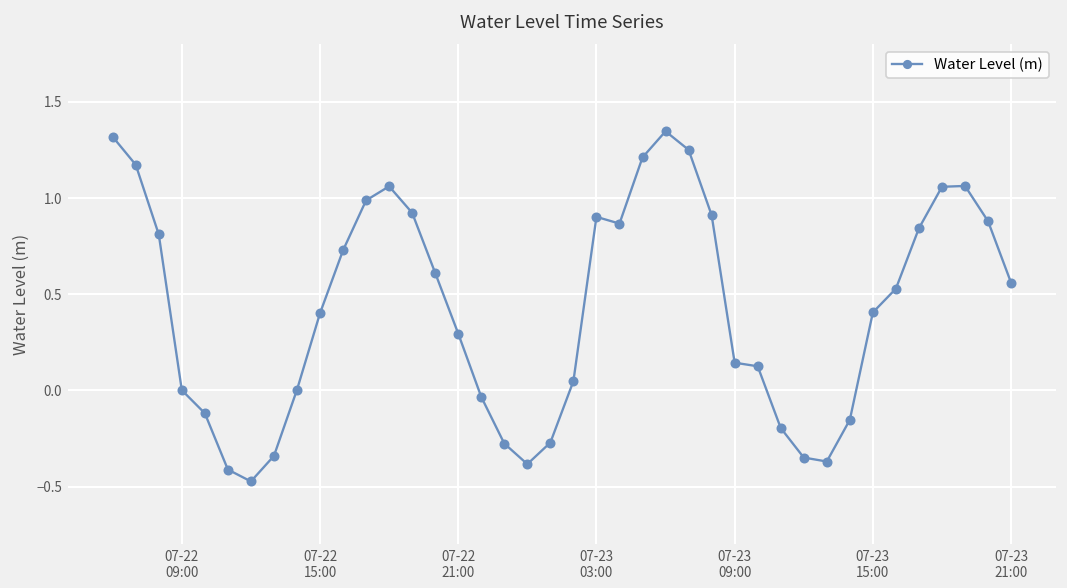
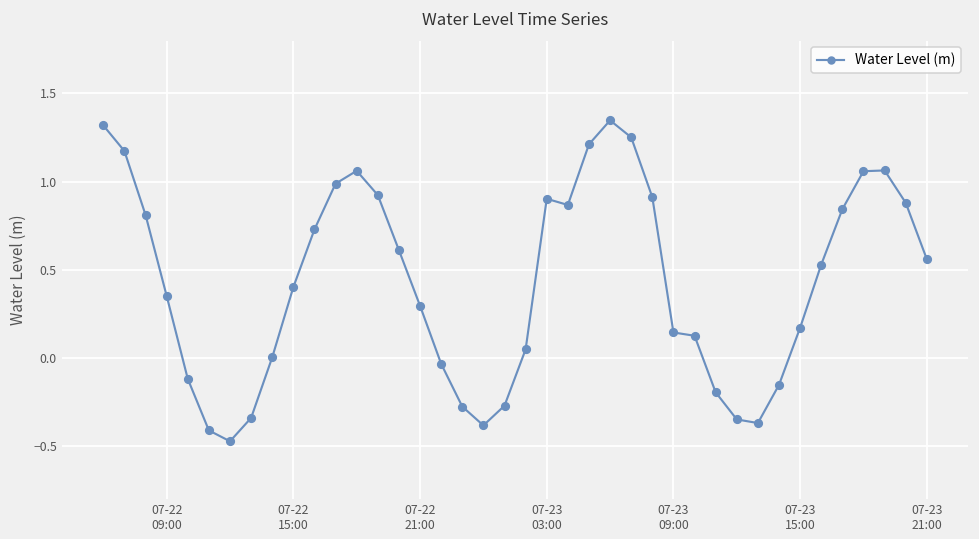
  {
-   "07-22 09:00": 0.00,
+   "07-22 09:00": 0.35,
    "07-22 15:00": 0.40,
    "07-22 21:00": 0.30,
    "07-23 03:00": 0.90,
    "07-23 09:00": 0.14,
-   "07-23 15:00": 0.41,
+   "07-23 15:00": 0.17,
    "07-23 21:00": 0.56
  }
